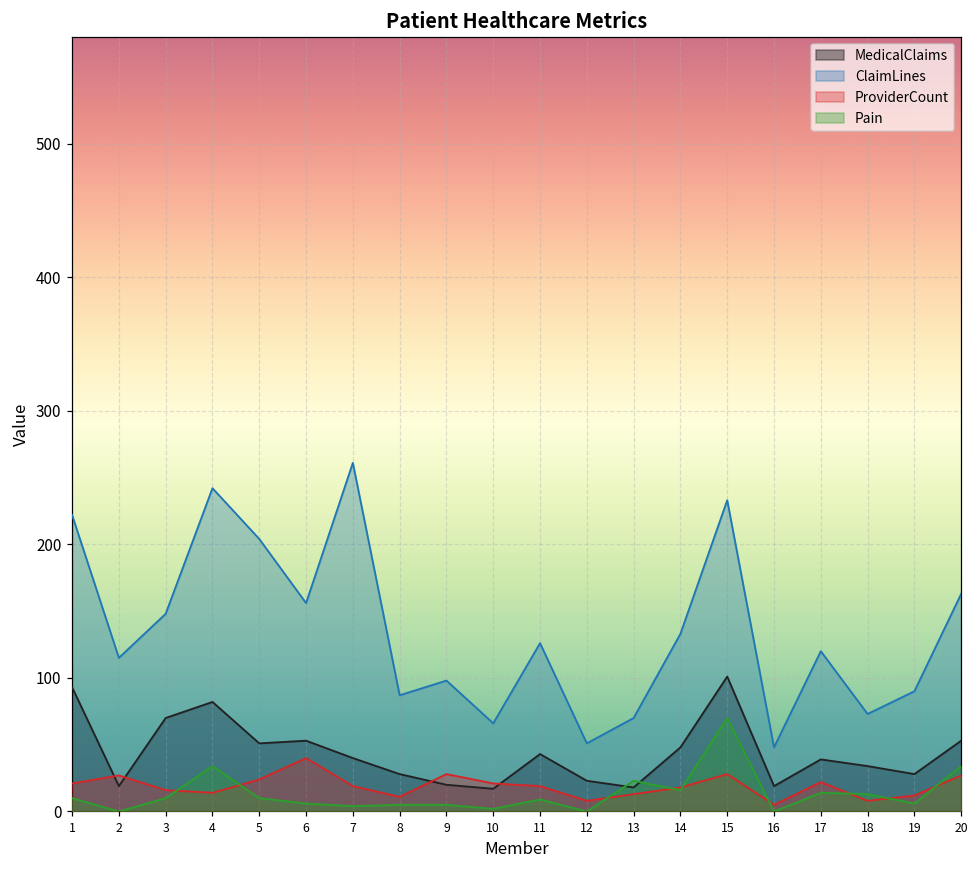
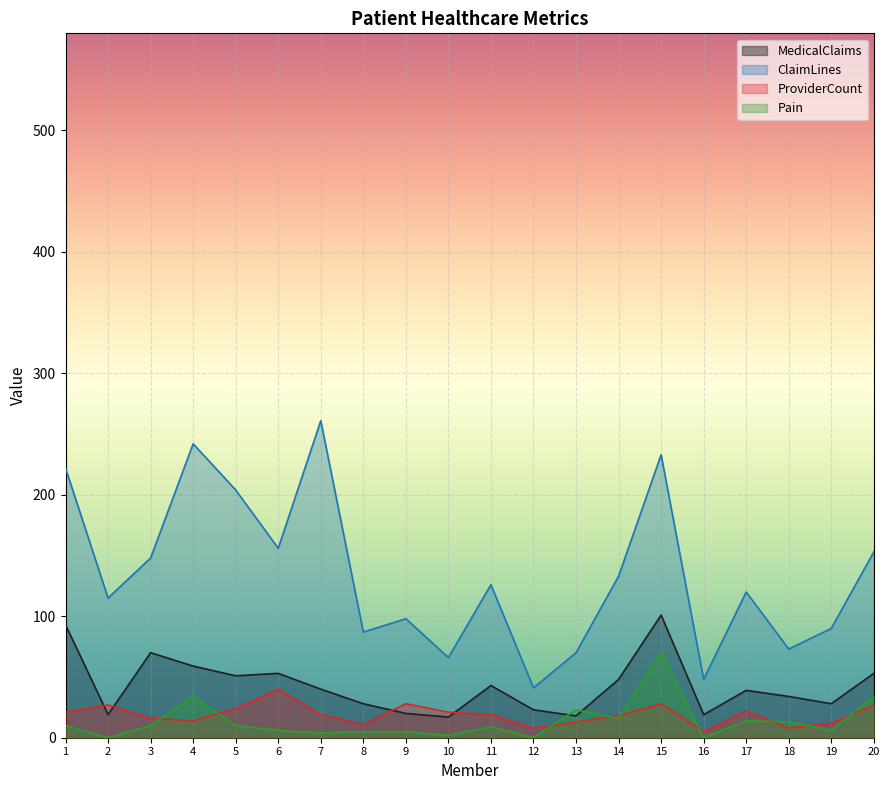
  {
    "MedicalClaims": {
      "1": 93,
      "2": 19,
      "3": 70,
-     "4": 82,
+     "4": 59,
      "5": 51,
      "6": 53,
      "7": 40,
      "8": 28,
      "9": 20,
      "10": 17,
      "11": 43,
      "12": 23,
      "13": 18,
      "14": 48,
      "15": 101,
      "16": 19,
      "17": 39,
      "18": 34,
      "19": 28,
      "20": 53
    },
    "ClaimLines": {
      "1": 222,
      "2": 115,
      "3": 148,
      "4": 242,
      "5": 204,
      "6": 156,
      "7": 261,
      "8": 87,
      "9": 98,
      "10": 66,
      "11": 126,
-     "12": 51,
+     "12": 41,
      "13": 70,
      "14": 133,
      "15": 233,
      "16": 48,
      "17": 120,
      "18": 73,
      "19": 90,
-     "20": 163
+     "20": 153
    },
    "ProviderCount": {
      "1": 21,
      "2": 27,
      "3": 16,
      "4": 14,
      "5": 24,
      "6": 40,
      "7": 19,
      "8": 11,
      "9": 28,
      "10": 21,
      "11": 19,
      "12": 8,
      "13": 13,
      "15": 28,
      "16": 5,
      "17": 22,
      "18": 8,
      "19": 12,
      "20": 27
    },
    "Pain": {
      "1": 10,
      "2": 0,
      "3": 10,
      "4": 34,
      "5": 10,
      "6": 6,
      "7": 4,
      "8": 5,
      "9": 5,
      "10": 2,
      "11": 9,
      "12": 0,
      "13": 23,
      "15": 70,
      "16": 0,
      "17": 14,
      "18": 13,
      "19": 6,
      "20": 34
    }
  }
